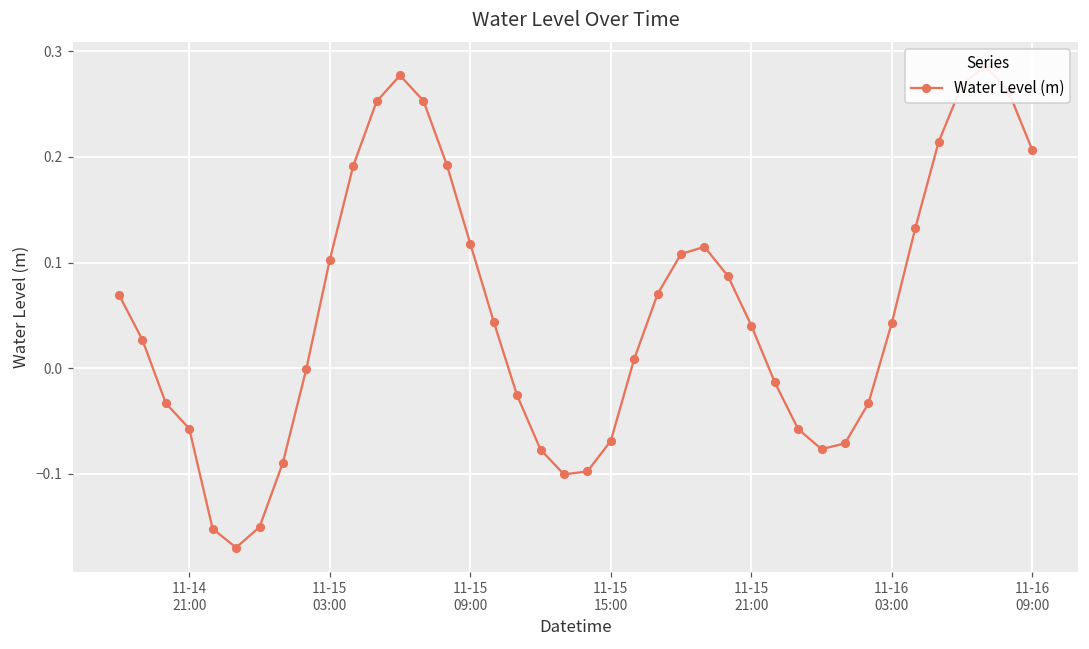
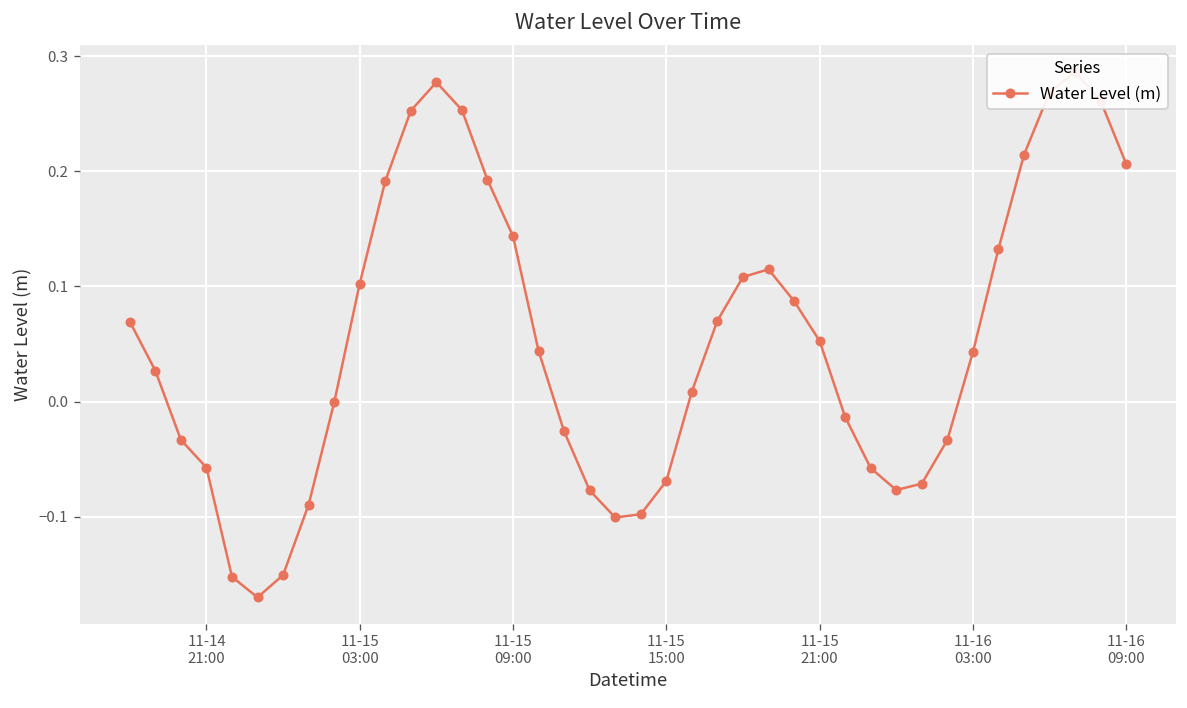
  {
    "11-14 21:00": -0.06,
    "11-15 03:00": 0.10,
-   "11-15 09:00": 0.12,
+   "11-15 09:00": 0.14,
    "11-15 15:00": -0.07,
-   "11-15 21:00": 0.04,
+   "11-15 21:00": 0.05,
    "11-16 03:00": 0.04,
    "11-16 09:00": 0.21
  }
